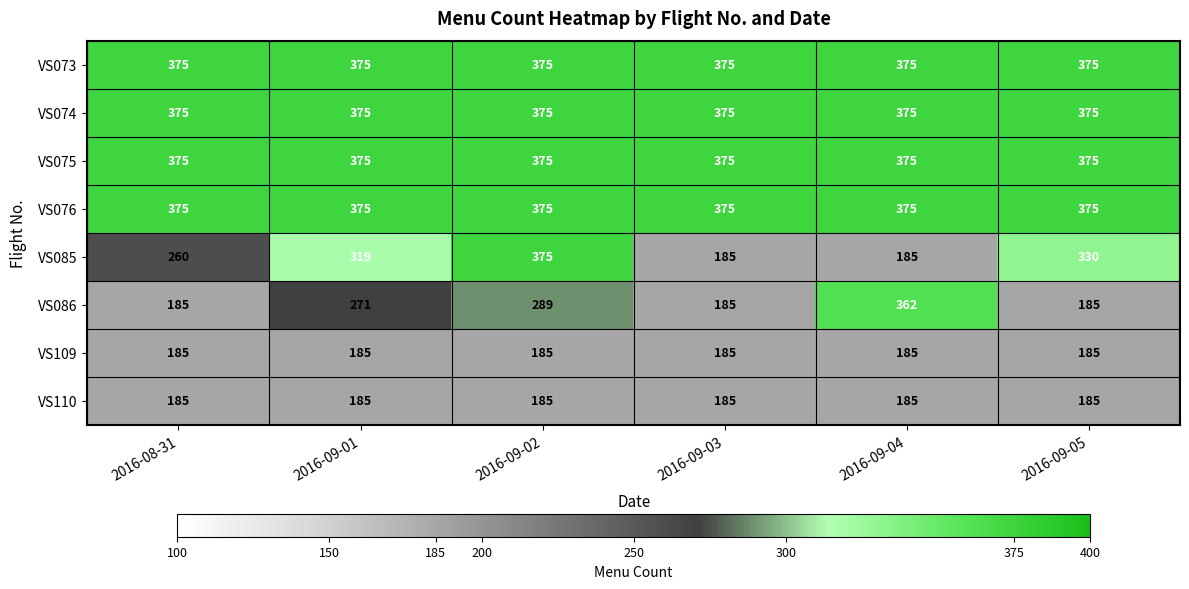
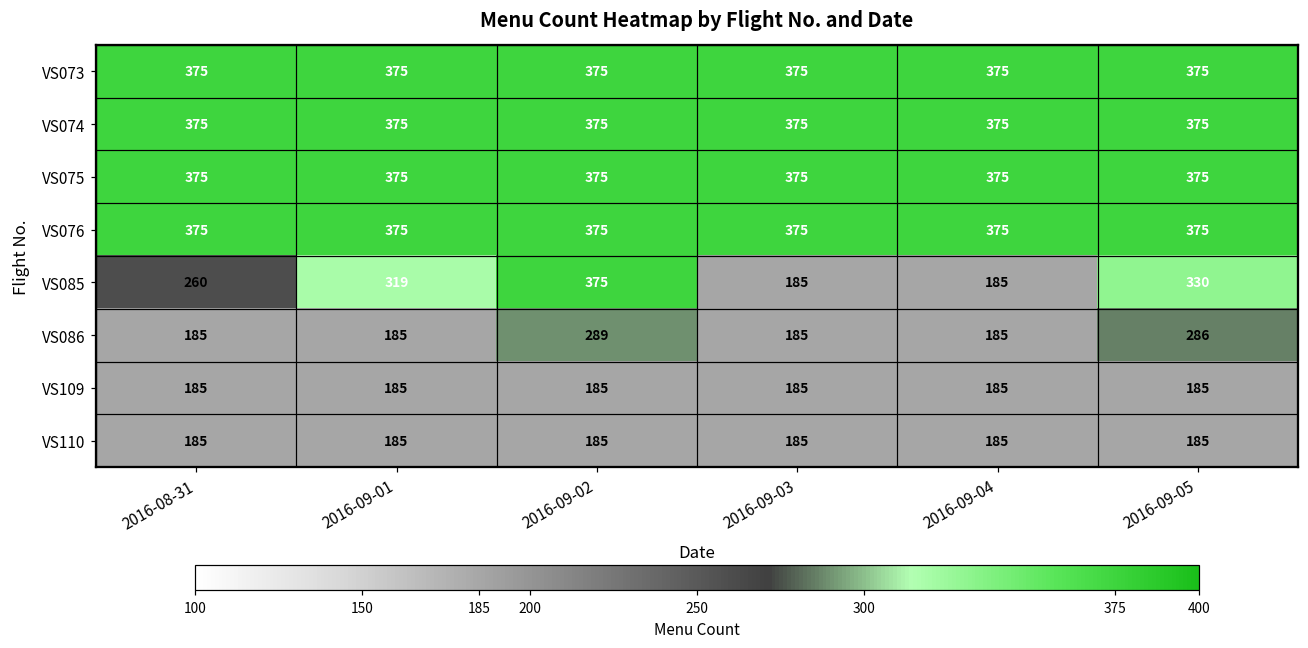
  {
    "VS073": {
      "2016-08-31": 375,
      "2016-09-01": 375,
      "2016-09-02": 375,
      "2016-09-03": 375,
      "2016-09-04": 375,
      "2016-09-05": 375
    },
    "VS074": {
      "2016-08-31": 375,
      "2016-09-01": 375,
      "2016-09-02": 375,
      "2016-09-03": 375,
      "2016-09-04": 375,
      "2016-09-05": 375
    },
    "VS075": {
      "2016-08-31": 375,
      "2016-09-01": 375,
      "2016-09-02": 375,
      "2016-09-03": 375,
      "2016-09-04": 375,
      "2016-09-05": 375
    },
    "VS076": {
      "2016-08-31": 375,
      "2016-09-01": 375,
      "2016-09-02": 375,
      "2016-09-03": 375,
      "2016-09-04": 375,
      "2016-09-05": 375
    },
    "VS085": {
      "2016-08-31": 260,
      "2016-09-01": 319,
      "2016-09-02": 375,
      "2016-09-03": 185,
      "2016-09-04": 185,
      "2016-09-05": 330
    },
    "VS086": {
      "2016-08-31": 185,
-     "2016-09-01": 271,
+     "2016-09-01": 185,
      "2016-09-02": 289,
      "2016-09-03": 185,
-     "2016-09-04": 362,
-     "2016-09-05": 185
+     "2016-09-04": 185,
+     "2016-09-05": 286
    },
    "VS109": {
      "2016-08-31": 185,
      "2016-09-01": 185,
      "2016-09-02": 185,
      "2016-09-03": 185,
      "2016-09-04": 185,
      "2016-09-05": 185
    },
    "VS110": {
      "2016-08-31": 185,
      "2016-09-01": 185,
      "2016-09-02": 185,
      "2016-09-03": 185,
      "2016-09-04": 185,
      "2016-09-05": 185
    }
  }
